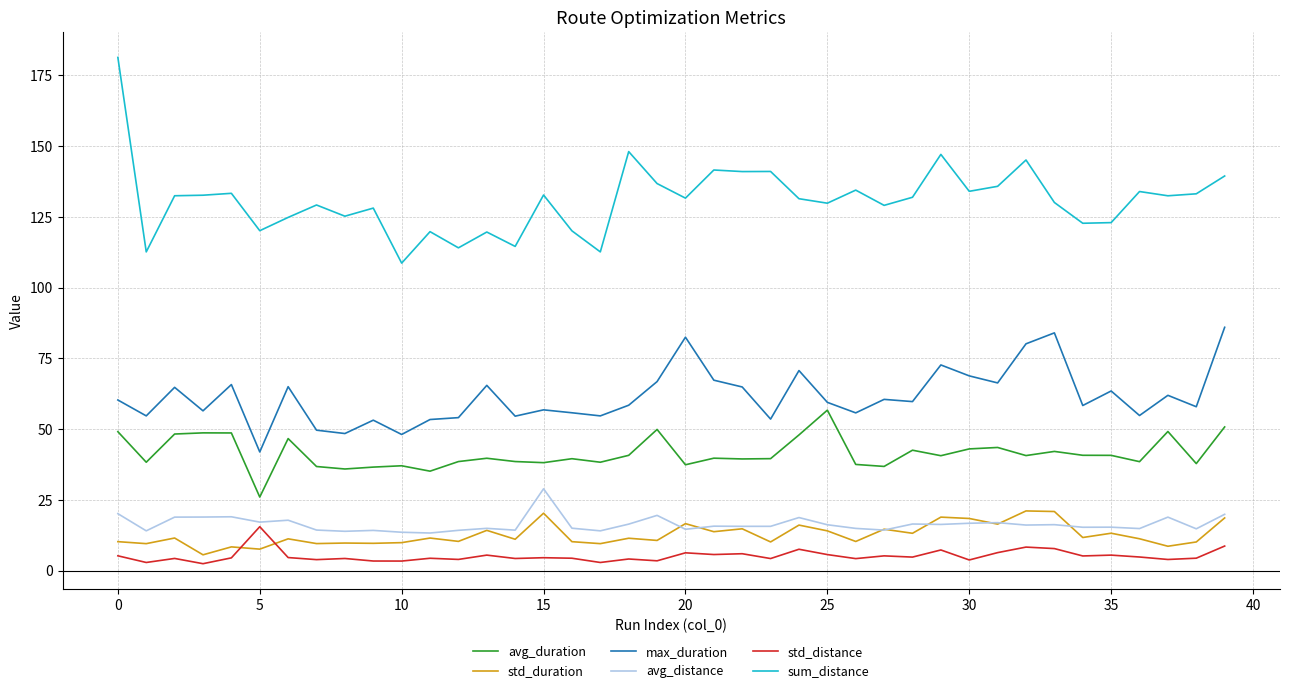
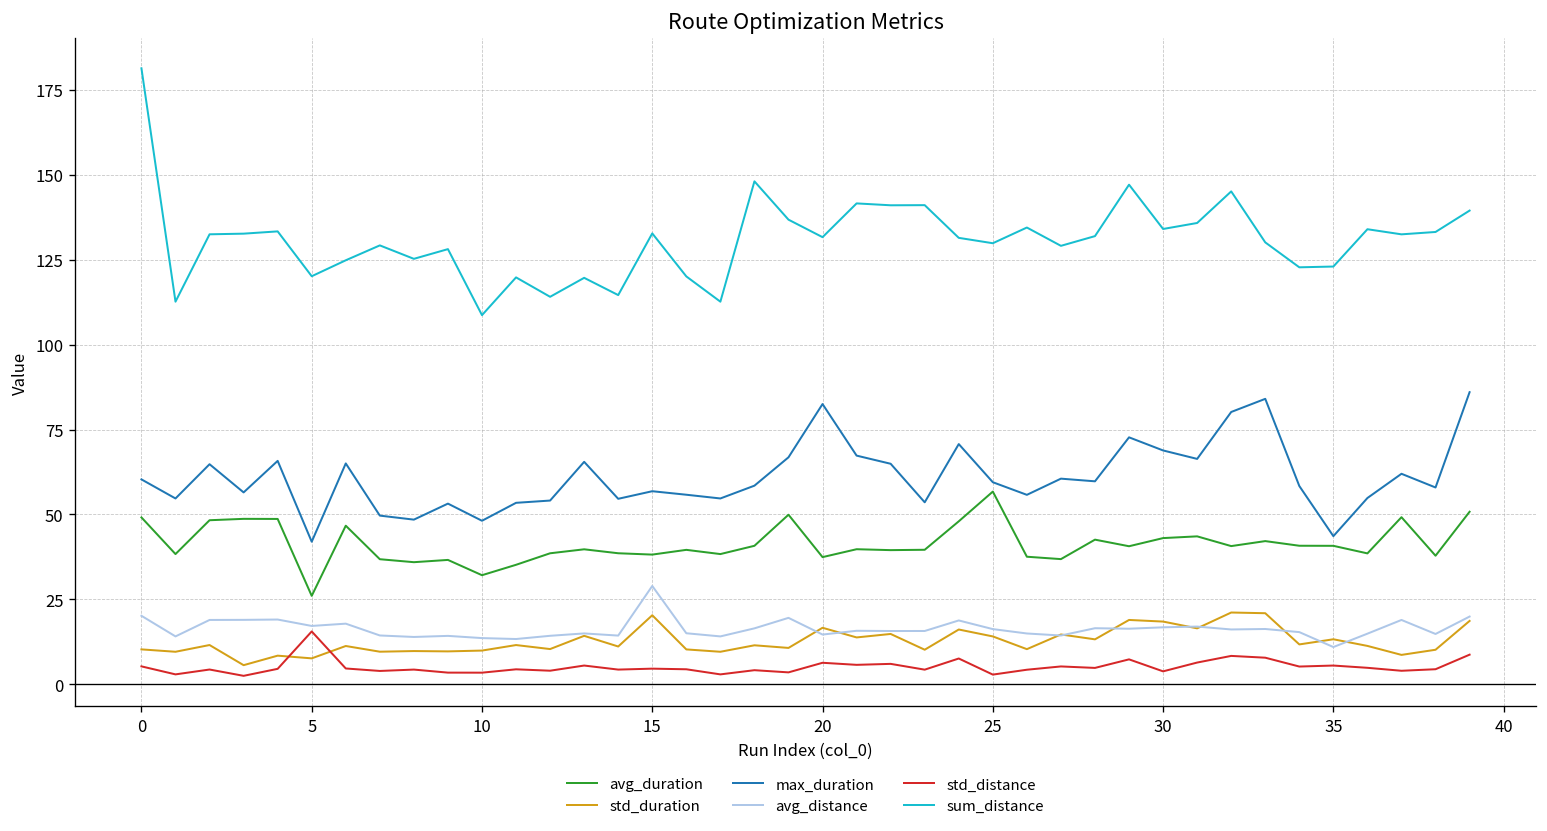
  {
    "avg_duration": {
      "0": 49,
      "5": 26,
-     "10": 37,
+     "10": 32,
      "15": 38,
      "20": 37,
      "25": 57,
      "30": 43,
      "35": 41
    },
    "std_duration": {
      "0": 10,
      "5": 8,
      "10": 10,
      "15": 20,
      "20": 17,
      "25": 14,
      "30": 18,
      "35": 13
    },
    "max_duration": {
      "0": 60,
      "5": 42,
      "10": 48,
      "15": 57,
      "20": 83,
      "25": 59,
      "30": 69,
-     "35": 64
+     "35": 44
    },
    "avg_distance": {
      "0": 20,
      "5": 17,
      "10": 14,
      "15": 29,
      "20": 15,
      "25": 16,
      "30": 17,
-     "35": 15
+     "35": 11
    },
    "std_distance": {
      "0": 5,
      "5": 16,
      "10": 3,
      "15": 5,
      "20": 6,
-     "25": 6,
+     "25": 3,
      "30": 4,
      "35": 5
    },
    "sum_distance": {
      "0": 181,
      "5": 120,
      "10": 109,
      "15": 133,
      "20": 132,
      "25": 130,
      "30": 134,
      "35": 123
    }
  }
